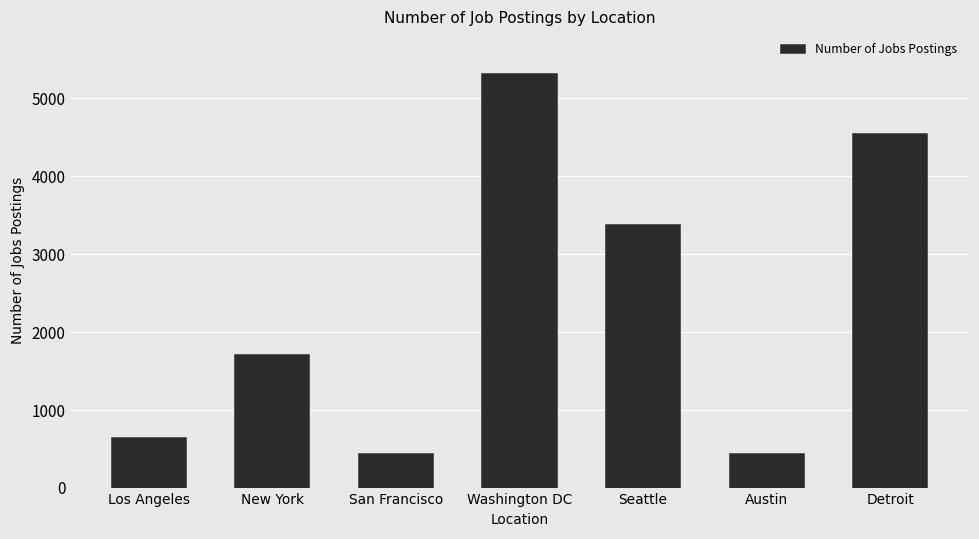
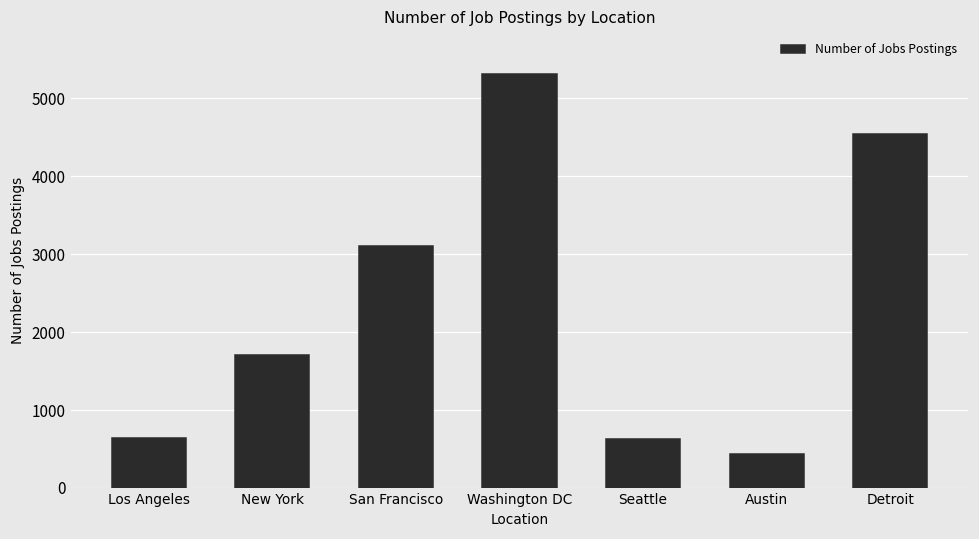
  {
    "Los Angeles": 600,
    "New York": 1700,
-   "San Francisco": 400,
+   "San Francisco": 3100,
    "Washington DC": 5300,
-   "Seattle": 3400,
+   "Seattle": 600,
    "Austin": 400,
    "Detroit": 4500
  }
